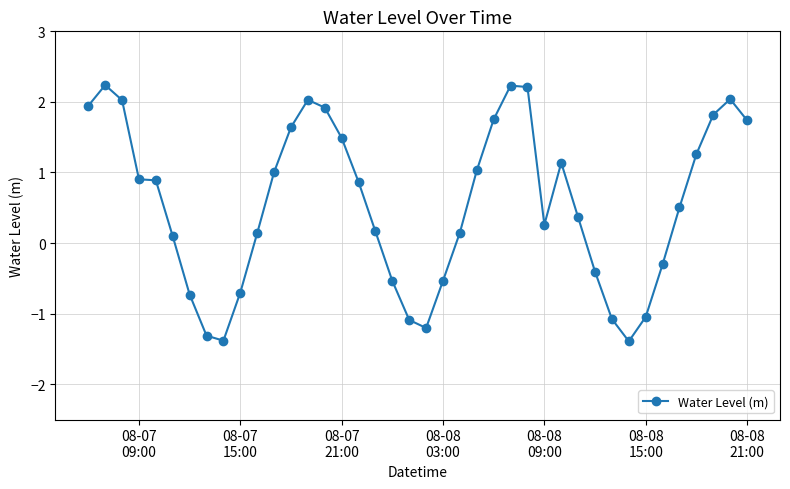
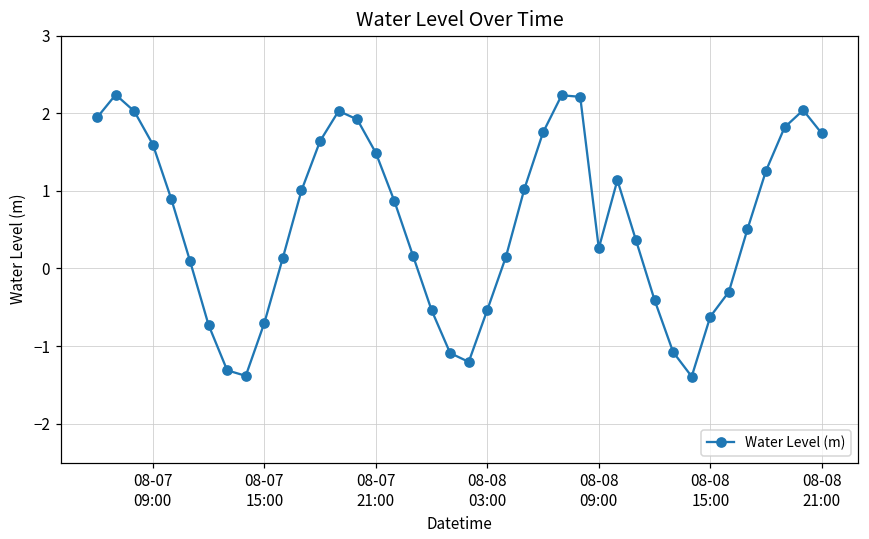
  {
-   "08-07 09:00": 0.9,
+   "08-07 09:00": 1.6,
    "08-07 15:00": -0.7,
    "08-07 21:00": 1.5,
    "08-08 03:00": -0.5,
    "08-08 09:00": 0.3,
-   "08-08 15:00": -1.0,
+   "08-08 15:00": -0.6,
    "08-08 21:00": 1.7
  }
